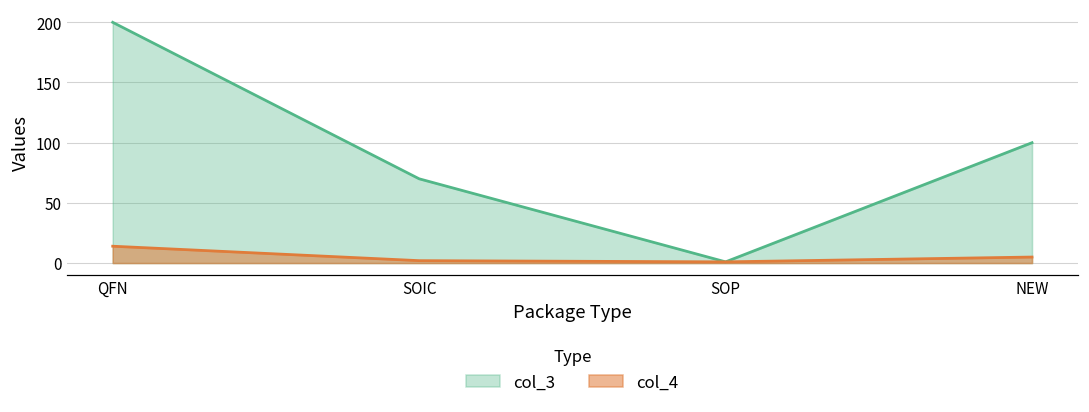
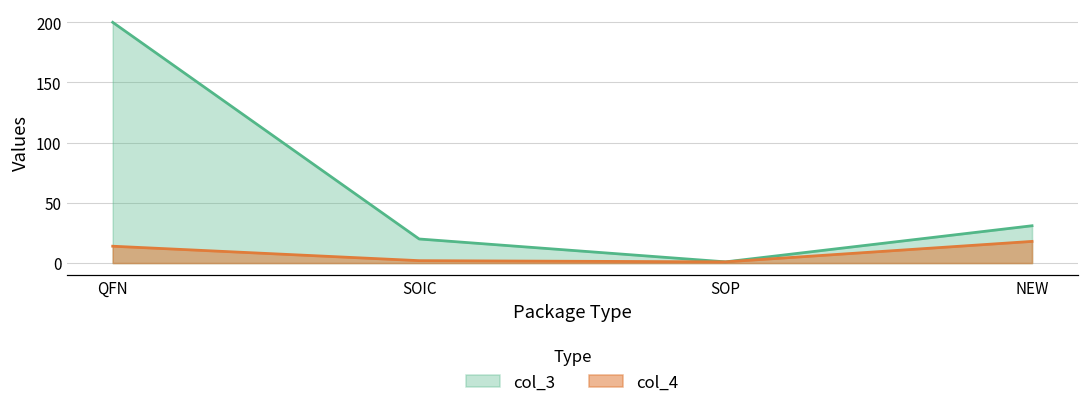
  {
    "col_3": {
      "QFN": 200,
-     "SOIC": 70,
-     "NEW": 100
+     "SOIC": 20,
+     "NEW": 31
    },
    "col_4": {
      "QFN": 14,
      "SOIC": 2,
-     "NEW": 5
+     "NEW": 18
    }
  }
